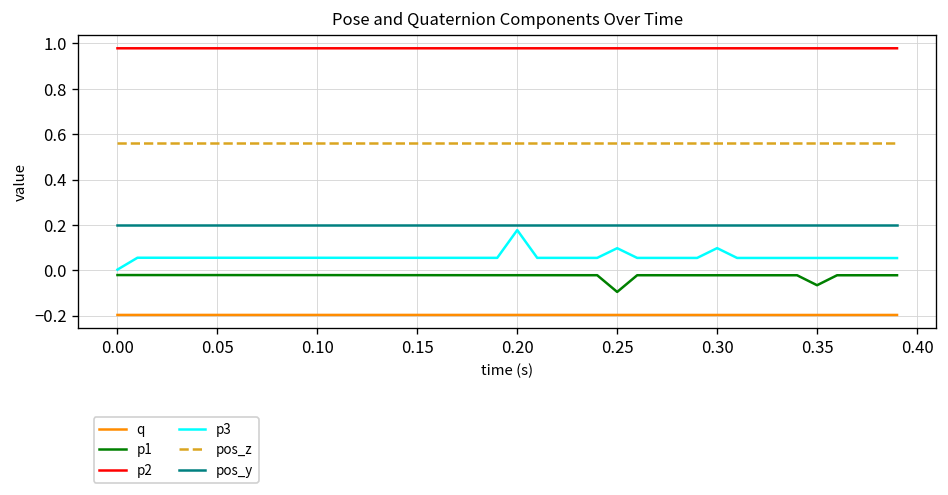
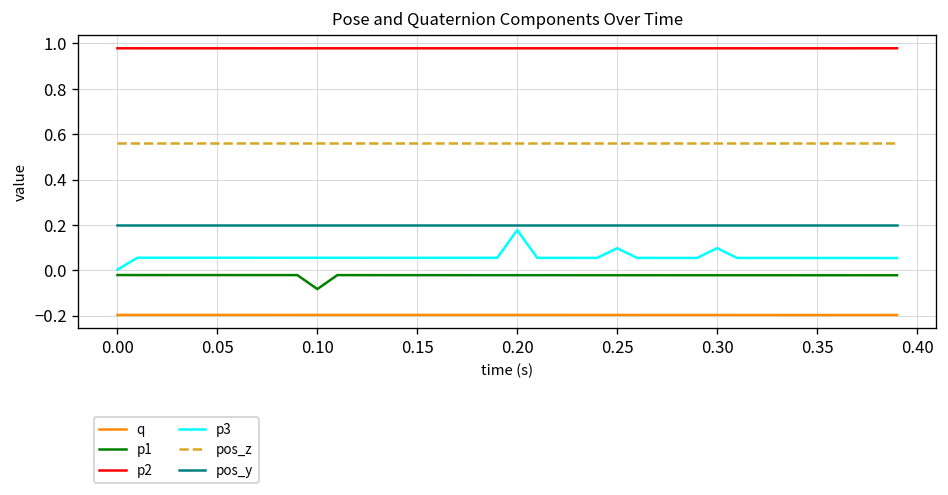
  {
    "p1": {
      "0.00": -0.02,
      "0.05": -0.02,
-     "0.10": -0.02,
+     "0.10": -0.08,
      "0.15": -0.02,
      "0.20": -0.02,
-     "0.25": -0.10,
+     "0.25": -0.02,
      "0.30": -0.02,
-     "0.35": -0.07
+     "0.35": -0.02
    },
    "p2": {
      "0.00": 0.98,
      "0.05": 0.98,
      "0.10": 0.98,
      "0.15": 0.98,
      "0.20": 0.98,
      "0.25": 0.98,
      "0.30": 0.98,
      "0.35": 0.98
    },
    "p3": {
      "0.00": 0.00,
      "0.05": 0.06,
      "0.10": 0.06,
      "0.15": 0.05,
      "0.20": 0.18,
      "0.25": 0.10,
      "0.30": 0.10,
      "0.35": 0.05
    },
    "pos_y": {
      "0.00": 0.20,
      "0.05": 0.20,
      "0.10": 0.20,
      "0.15": 0.20,
      "0.20": 0.20,
      "0.25": 0.20,
      "0.30": 0.20,
      "0.35": 0.20
    }
  }
